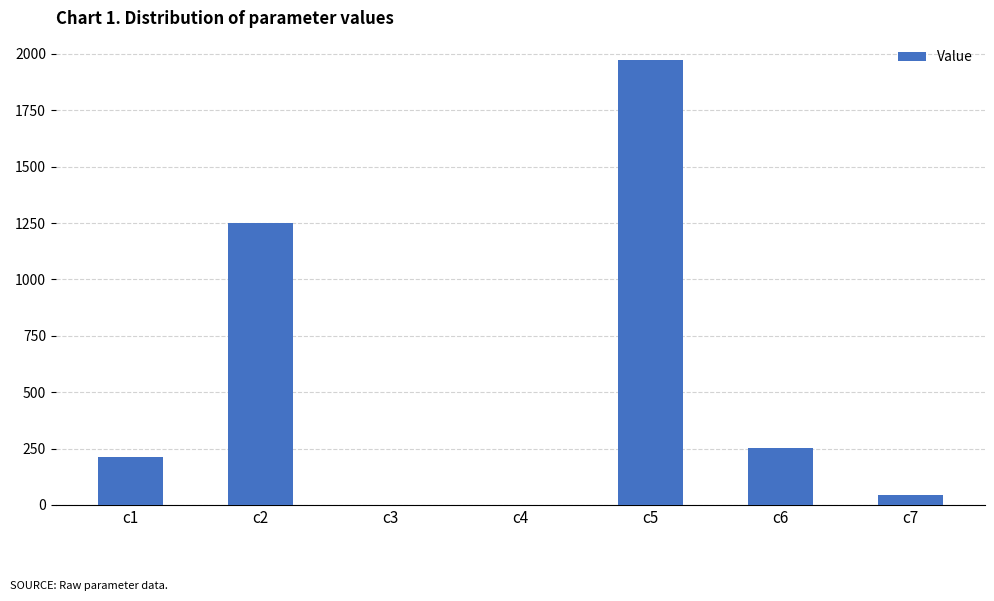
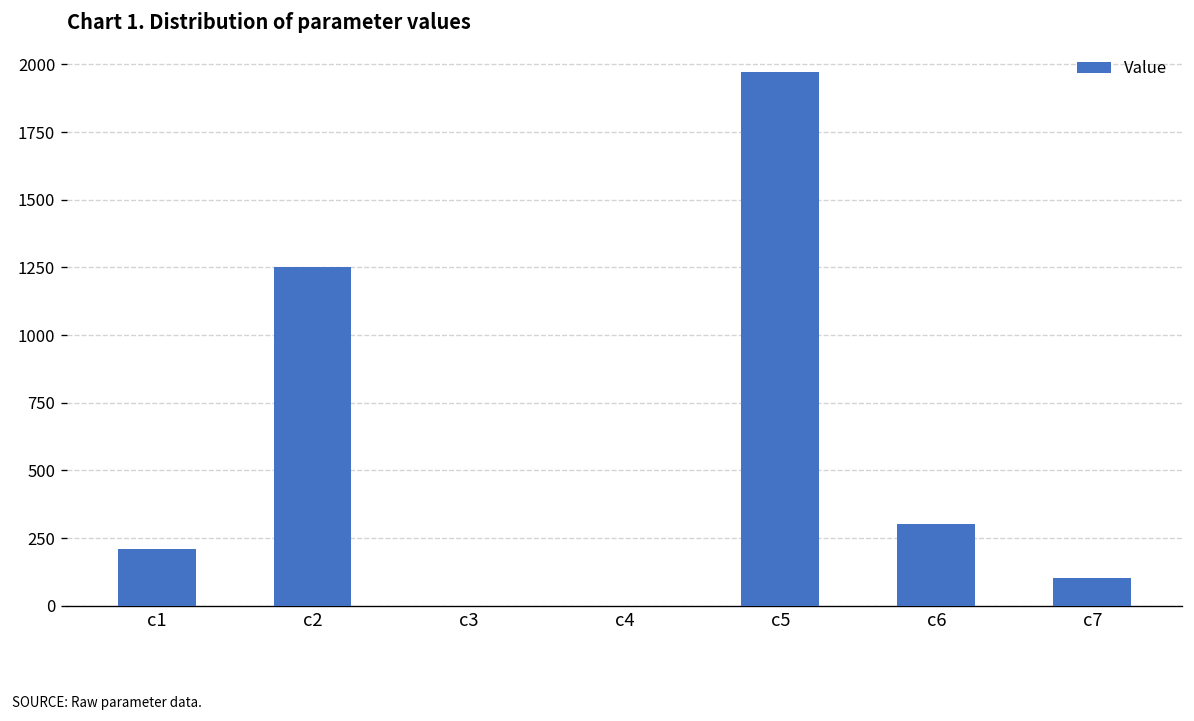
  {
    "c1": 210,
    "c2": 1250,
    "c5": 1970,
-   "c6": 250,
-   "c7": 40
+   "c6": 300,
+   "c7": 100
  }
